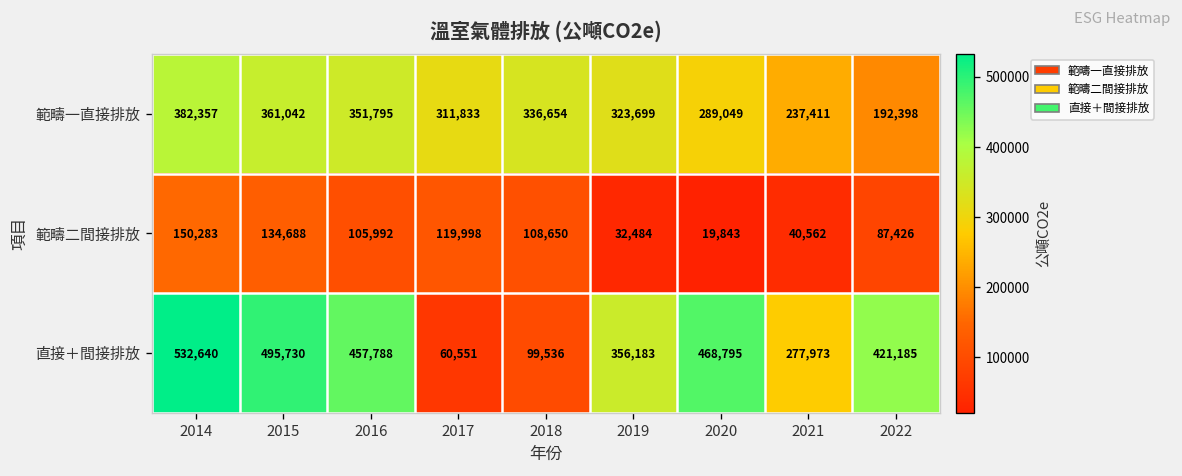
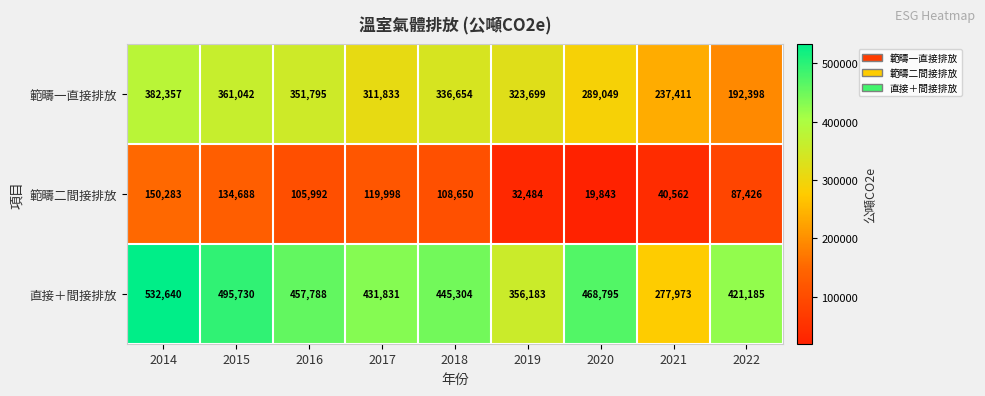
  {
    "範疇一直接排放": {
      "2014": "382,357",
      "2015": "361,042",
      "2016": "351,795",
      "2017": "311,833",
      "2018": "336,654",
      "2019": "323,699",
      "2020": "289,049",
      "2021": "237,411",
      "2022": "192,398"
    },
    "範疇二間接排放": {
      "2014": "150,283",
      "2015": "134,688",
      "2016": "105,992",
      "2017": "119,998",
      "2018": "108,650",
      "2019": "32,484",
      "2020": "19,843",
      "2021": "40,562",
      "2022": "87,426"
    },
    "直接＋間接排放": {
      "2014": "532,640",
      "2015": "495,730",
      "2016": "457,788",
-     "2017": "60,551",
-     "2018": "99,536",
+     "2017": "431,831",
+     "2018": "445,304",
      "2019": "356,183",
      "2020": "468,795",
      "2021": "277,973",
      "2022": "421,185"
    }
  }
